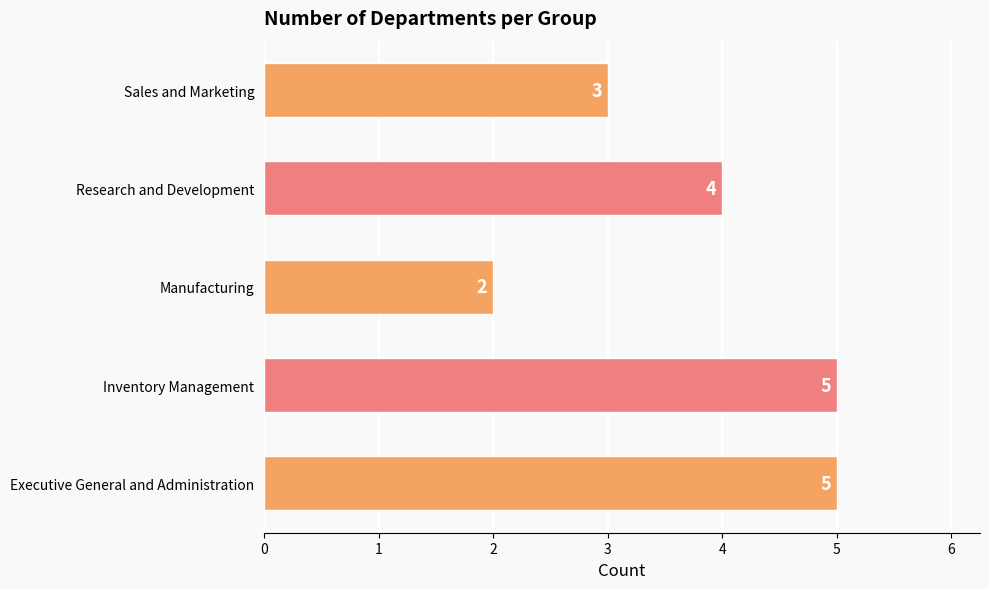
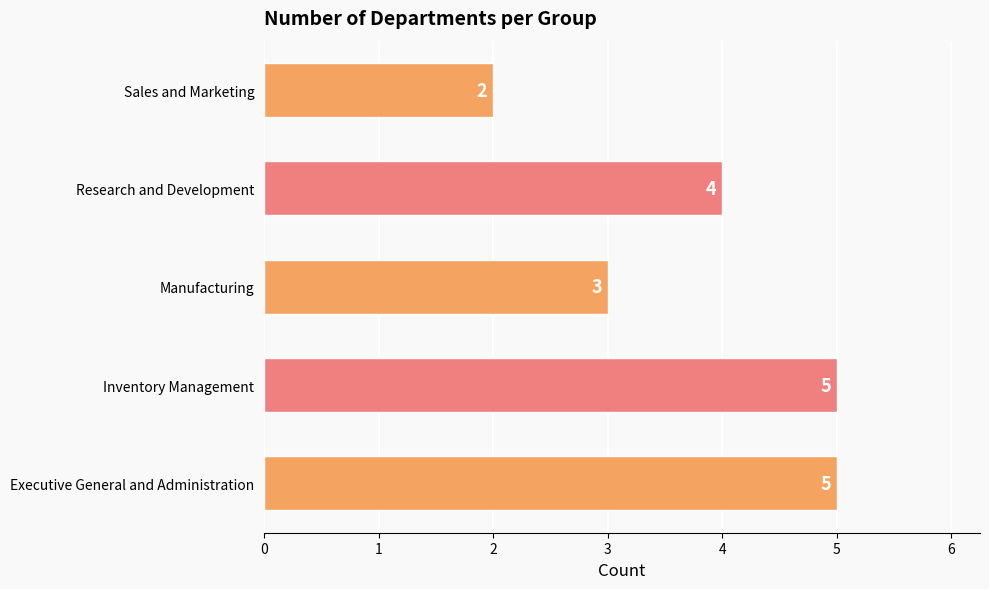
  {
-   "Sales and Marketing": 3,
+   "Sales and Marketing": 2,
    "Research and Development": 4,
-   "Manufacturing": 2,
+   "Manufacturing": 3,
    "Inventory Management": 5,
    "Executive General and Administration": 5
  }
